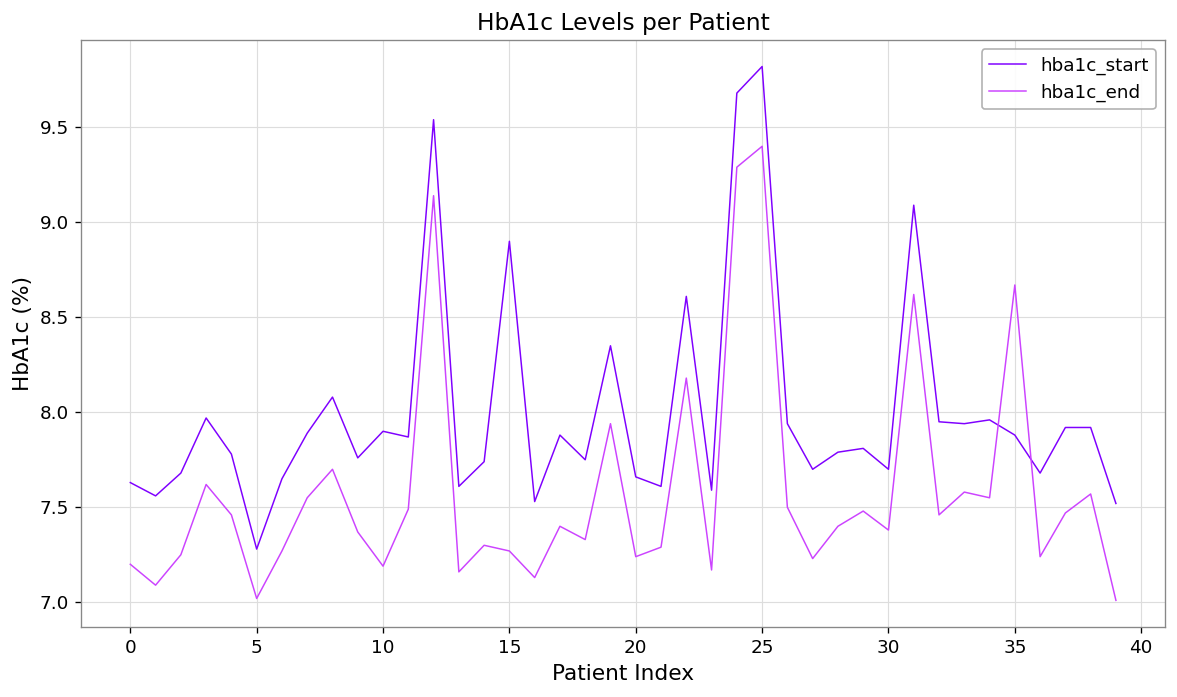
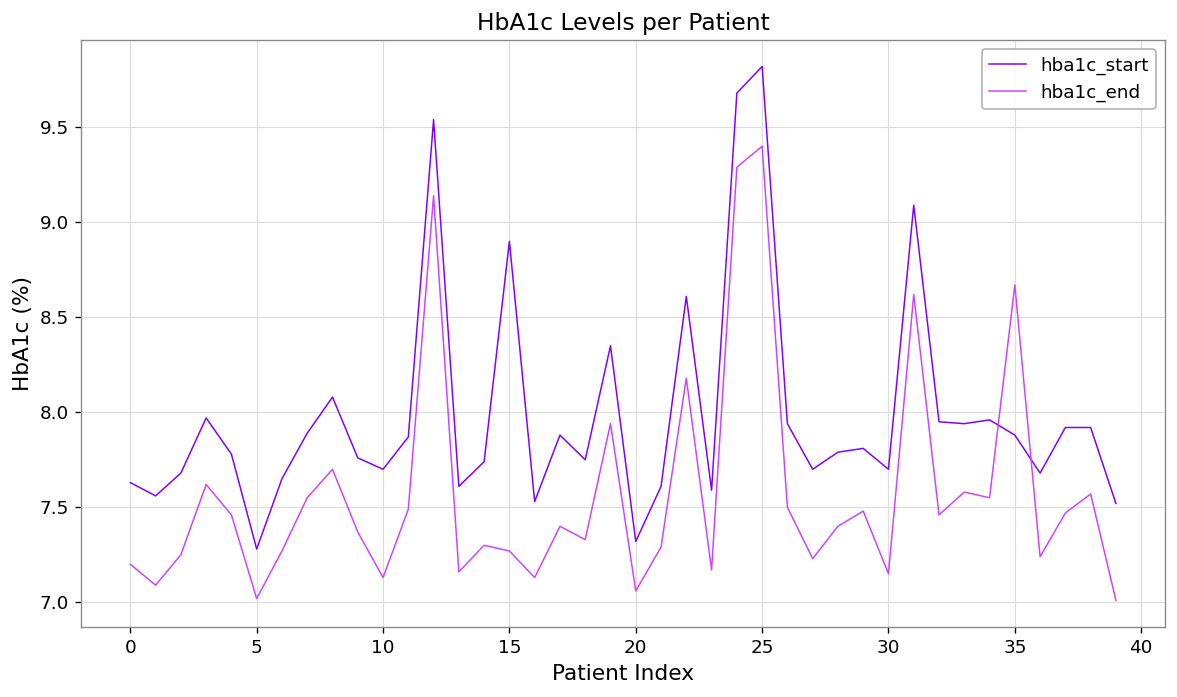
  {
    "hba1c_start": {
      "0": 7.63,
      "5": 7.28,
-     "10": 7.9,
+     "10": 7.7,
      "15": 8.90,
-     "20": 7.66,
+     "20": 7.32,
      "25": 9.82,
      "30": 7.70,
      "35": 7.88
    },
    "hba1c_end": {
      "0": 7.20,
      "5": 7.02,
-     "10": 7.19,
+     "10": 7.13,
      "15": 7.27,
-     "20": 7.24,
+     "20": 7.06,
      "25": 9.40,
-     "30": 7.38,
+     "30": 7.15,
      "35": 8.67
    }
  }
